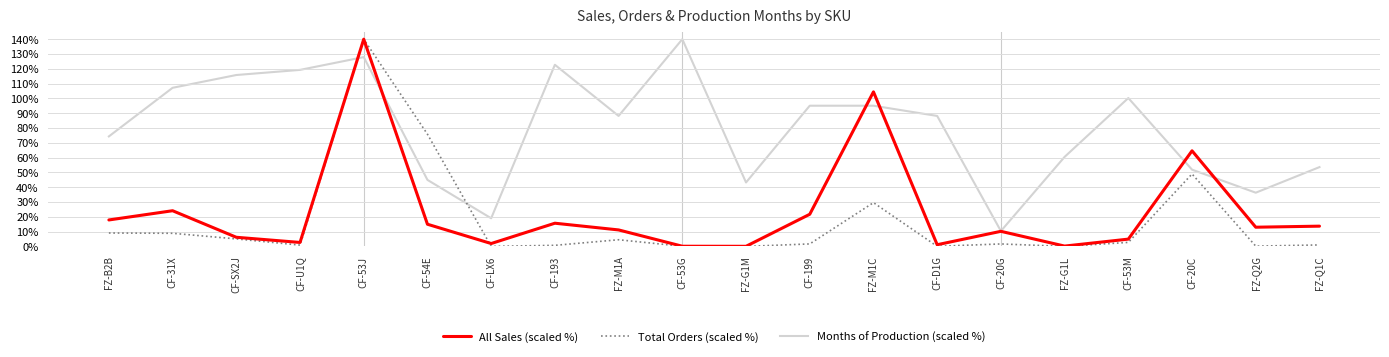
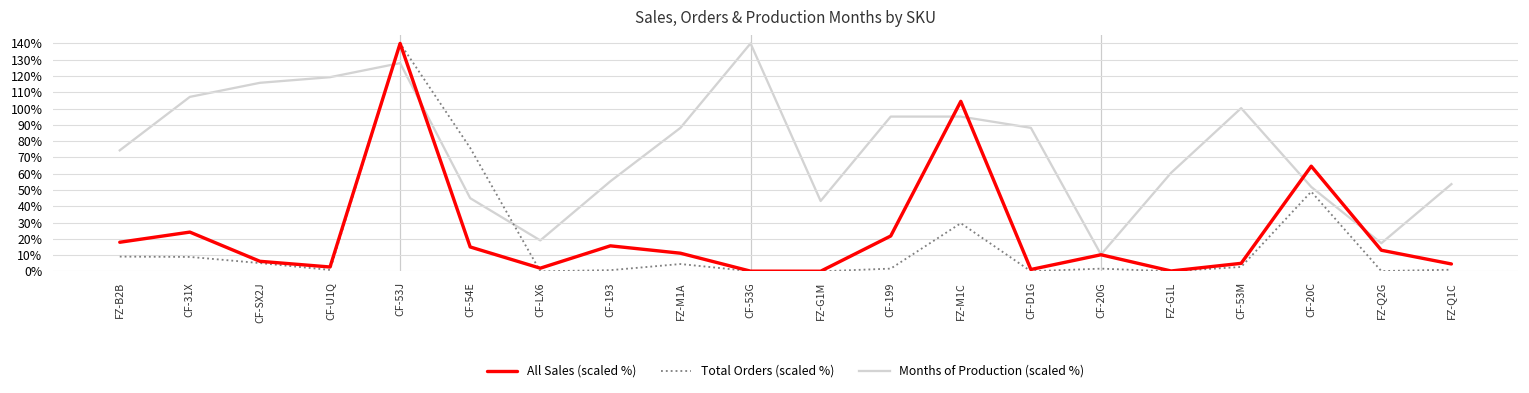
  {
    "All Sales (scaled %)": {
      "FZ-B2B": "18%",
      "CF-31X": "24%",
      "CF-U1Q": "3%",
      "CF-54E": "15%",
      "CF-LX6": "2%",
      "CF-193": "16%",
      "FZ-M1A": "11%",
      "CF-199": "22%",
      "FZ-M1C": "104%",
      "CF-53M": "5%",
      "CF-20C": "65%",
      "FZ-Q2G": "13%",
-     "FZ-Q1C": "14%"
+     "FZ-Q1C": "5%"
    },
    "Total Orders (scaled %)": {
      "FZ-B2B": "9%",
      "CF-31X": "9%",
      "CF-U1Q": "1%",
      "CF-54E": "76%",
      "CF-LX6": "0%",
      "CF-193": "1%",
      "FZ-M1A": "5%",
      "CF-199": "2%",
      "FZ-M1C": "30%",
      "CF-20G": "2%",
      "CF-53M": "3%",
      "CF-20C": "49%",
      "FZ-Q2G": "0%",
      "FZ-Q1C": "1%"
    },
    "Months of Production (scaled %)": {
      "FZ-B2B": "74%",
      "CF-31X": "107%",
      "CF-SX2J": "116%",
      "CF-U1Q": "119%",
      "CF-53J": "128%",
      "CF-54E": "45%",
      "CF-LX6": "19%",
-     "CF-193": "123%",
+     "CF-193": "55%",
      "FZ-M1A": "88%",
      "CF-53G": "140%",
      "FZ-G1M": "43%",
      "CF-199": "95%",
      "FZ-M1C": "95%",
      "CF-D1G": "88%",
      "FZ-G1L": "60%",
      "CF-53M": "100%",
      "CF-20C": "52%",
-     "FZ-Q2G": "36%",
+     "FZ-Q2G": "17%",
      "FZ-Q1C": "54%"
    }
  }
